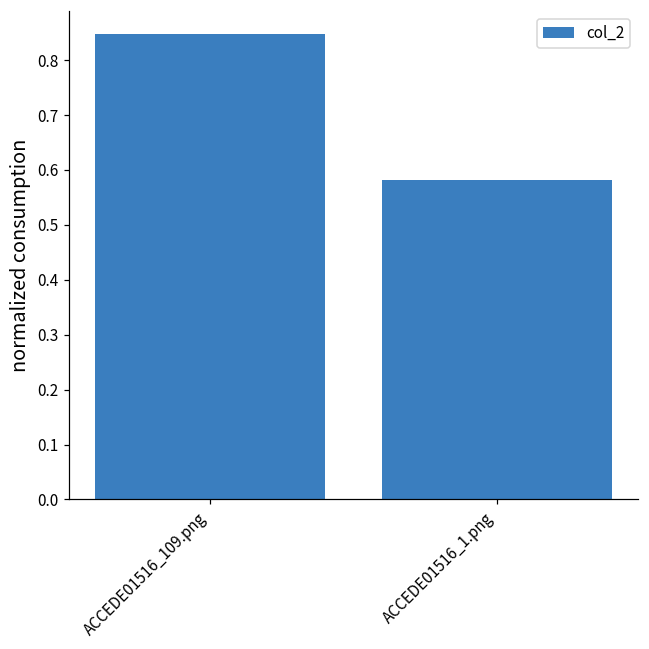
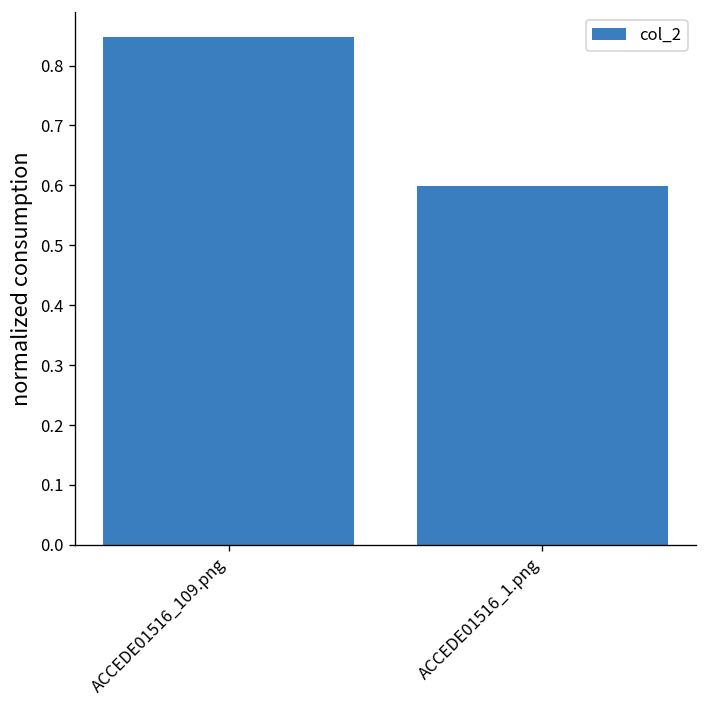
  {
    "ACCEDE01516_109.png": 0.85,
-   "ACCEDE01516_1.png": 0.58
+   "ACCEDE01516_1.png": 0.60
  }
